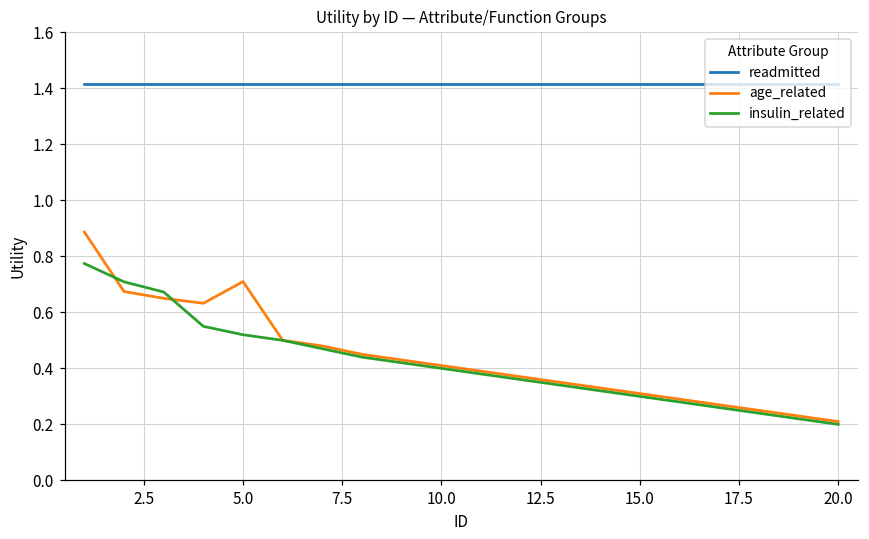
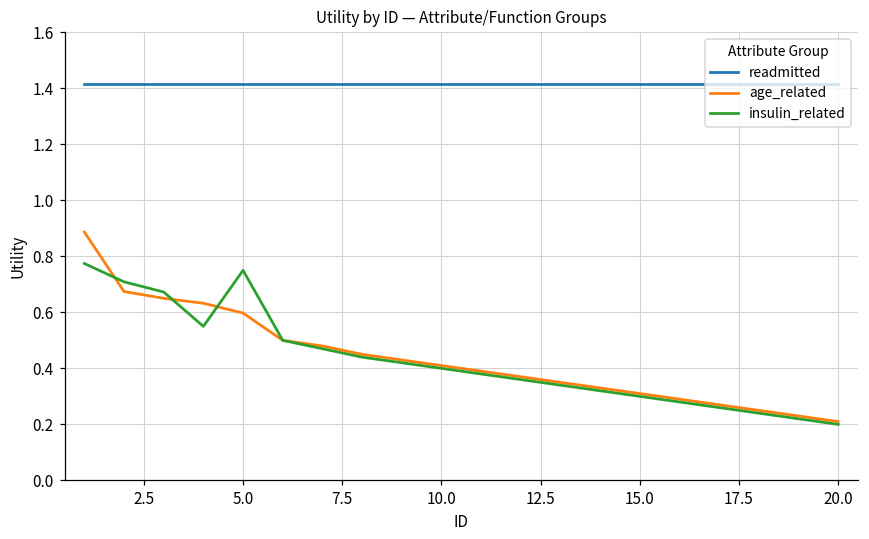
  {
    "readmitted": {
      "5.0": 1.41,
      "10.0": 1.41,
      "15.0": 1.41
    },
    "age_related": {
-     "5.0": 0.71,
+     "5.0": 0.60,
      "10.0": 0.41
    },
    "insulin_related": {
-     "5.0": 0.52,
+     "5.0": 0.75,
      "10.0": 0.40
    }
  }
